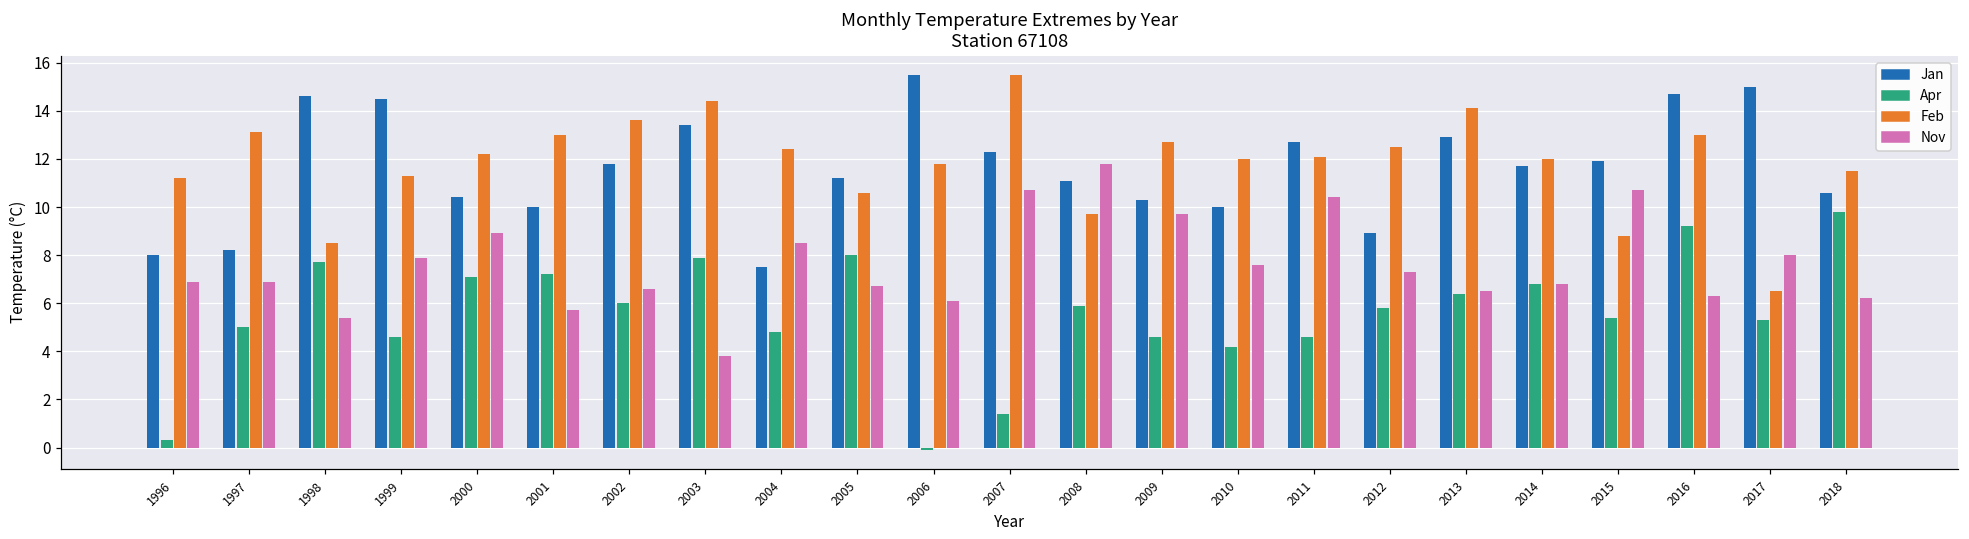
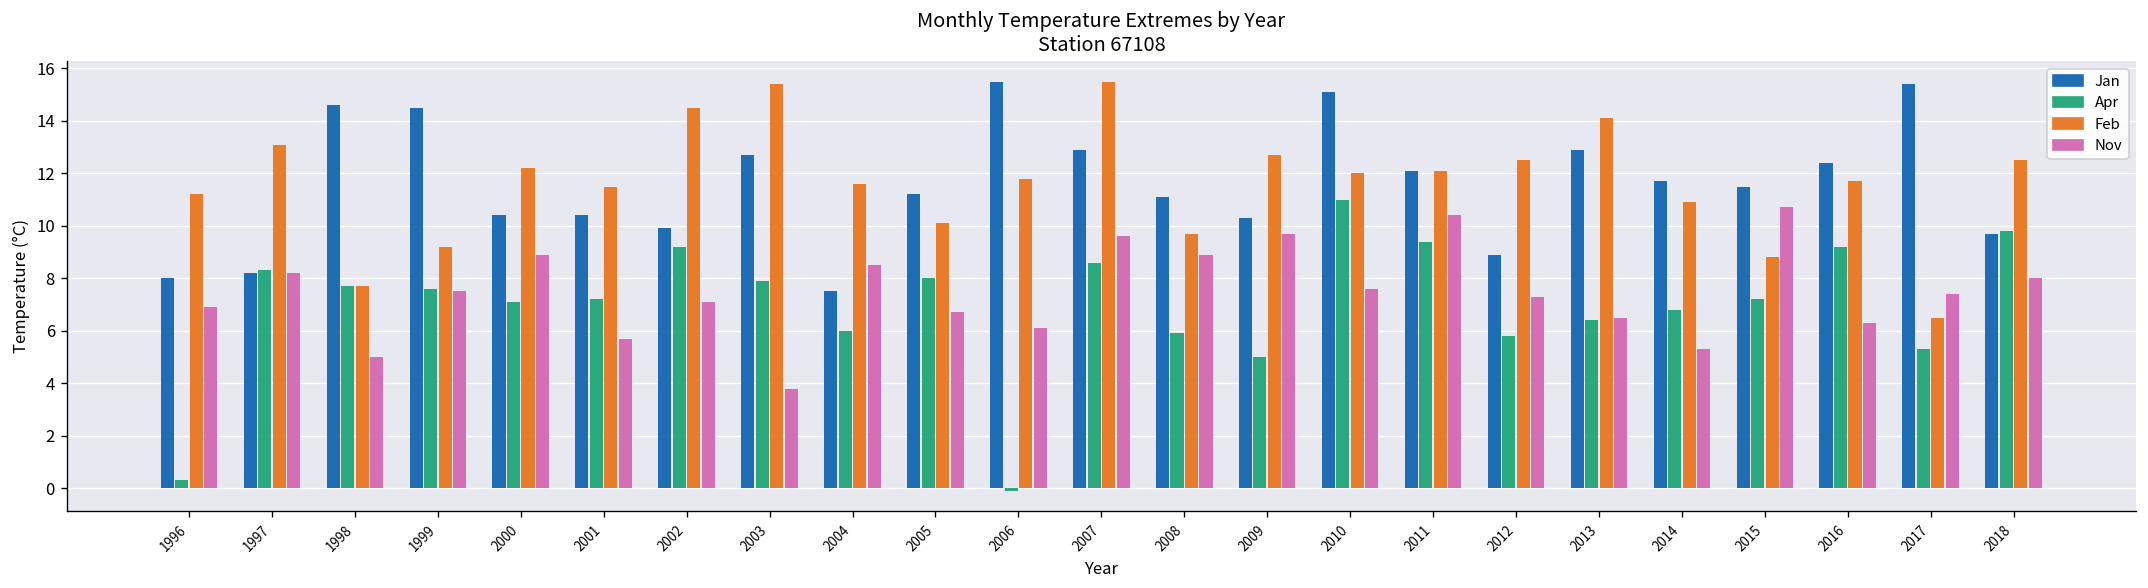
  {
    "Jan": {
      "1996": 8.0,
      "1997": 8.2,
      "1998": 14.6,
      "1999": 14.5,
      "2000": 10.4,
-     "2001": 10.0,
-     "2002": 11.8,
-     "2003": 13.4,
+     "2001": 10.4,
+     "2002": 9.9,
+     "2003": 12.7,
      "2004": 7.5,
      "2005": 11.2,
      "2006": 15.5,
-     "2007": 12.3,
+     "2007": 12.9,
      "2008": 11.1,
      "2009": 10.3,
-     "2010": 10.0,
-     "2011": 12.7,
+     "2010": 15.1,
+     "2011": 12.1,
      "2012": 8.9,
      "2013": 12.9,
      "2014": 11.7,
-     "2015": 11.9,
-     "2016": 14.7,
-     "2017": 15.0,
-     "2018": 10.6
+     "2015": 11.5,
+     "2016": 12.4,
+     "2017": 15.4,
+     "2018": 9.7
    },
    "Apr": {
      "1996": 0.3,
-     "1997": 5.0,
+     "1997": 8.3,
      "1998": 7.7,
-     "1999": 4.6,
+     "1999": 7.6,
      "2000": 7.1,
      "2001": 7.2,
-     "2002": 6.0,
+     "2002": 9.2,
      "2003": 7.9,
-     "2004": 4.8,
+     "2004": 6.0,
      "2005": 8.0,
-     "2007": 1.4,
+     "2007": 8.6,
      "2008": 5.9,
-     "2009": 4.6,
-     "2010": 4.2,
-     "2011": 4.6,
+     "2009": 5.0,
+     "2010": 11.0,
+     "2011": 9.4,
      "2012": 5.8,
      "2013": 6.4,
      "2014": 6.8,
-     "2015": 5.4,
+     "2015": 7.2,
      "2016": 9.2,
      "2017": 5.3,
      "2018": 9.8
    },
    "Feb": {
      "1996": 11.2,
      "1997": 13.1,
-     "1998": 8.5,
-     "1999": 11.3,
+     "1998": 7.7,
+     "1999": 9.2,
      "2000": 12.2,
-     "2001": 13.0,
-     "2002": 13.6,
-     "2003": 14.4,
-     "2004": 12.4,
-     "2005": 10.6,
+     "2001": 11.5,
+     "2002": 14.5,
+     "2003": 15.4,
+     "2004": 11.6,
+     "2005": 10.1,
      "2006": 11.8,
      "2007": 15.5,
      "2008": 9.7,
      "2009": 12.7,
      "2010": 12.0,
      "2011": 12.1,
      "2012": 12.5,
      "2013": 14.1,
-     "2014": 12.0,
+     "2014": 10.9,
      "2015": 8.8,
-     "2016": 13.0,
+     "2016": 11.7,
      "2017": 6.5,
-     "2018": 11.5
+     "2018": 12.5
    },
    "Nov": {
      "1996": 6.9,
-     "1997": 6.9,
-     "1998": 5.4,
-     "1999": 7.9,
+     "1997": 8.2,
+     "1998": 5.0,
+     "1999": 7.5,
      "2000": 8.9,
      "2001": 5.7,
-     "2002": 6.6,
+     "2002": 7.1,
      "2003": 3.8,
      "2004": 8.5,
      "2005": 6.7,
      "2006": 6.1,
-     "2007": 10.7,
-     "2008": 11.8,
+     "2007": 9.6,
+     "2008": 8.9,
      "2009": 9.7,
      "2010": 7.6,
      "2011": 10.4,
      "2012": 7.3,
      "2013": 6.5,
-     "2014": 6.8,
+     "2014": 5.3,
      "2015": 10.7,
      "2016": 6.3,
-     "2017": 8.0,
-     "2018": 6.2
+     "2017": 7.4,
+     "2018": 8.0
    }
  }
